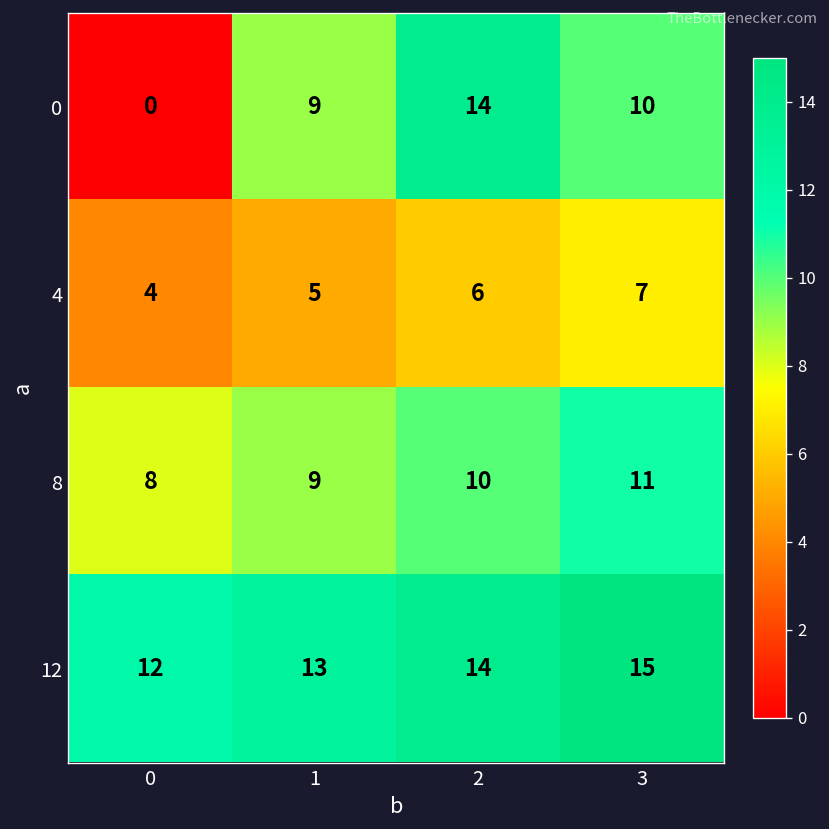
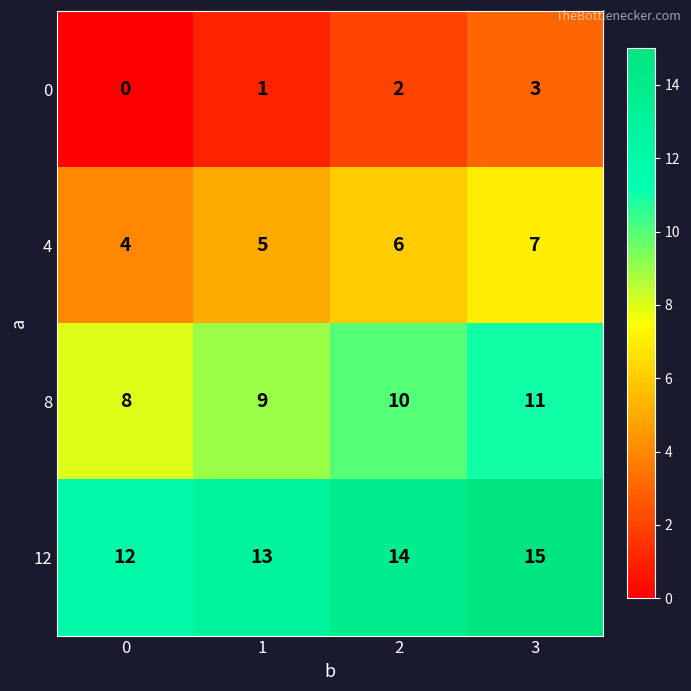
  {
    "0": {
      "0": 0,
-     "1": 9,
-     "2": 14,
-     "3": 10
+     "1": 1,
+     "2": 2,
+     "3": 3
    },
    "4": {
      "0": 4,
      "1": 5,
      "2": 6,
      "3": 7
    },
    "8": {
      "0": 8,
      "1": 9,
      "2": 10,
      "3": 11
    },
    "12": {
      "0": 12,
      "1": 13,
      "2": 14,
      "3": 15
    }
  }
